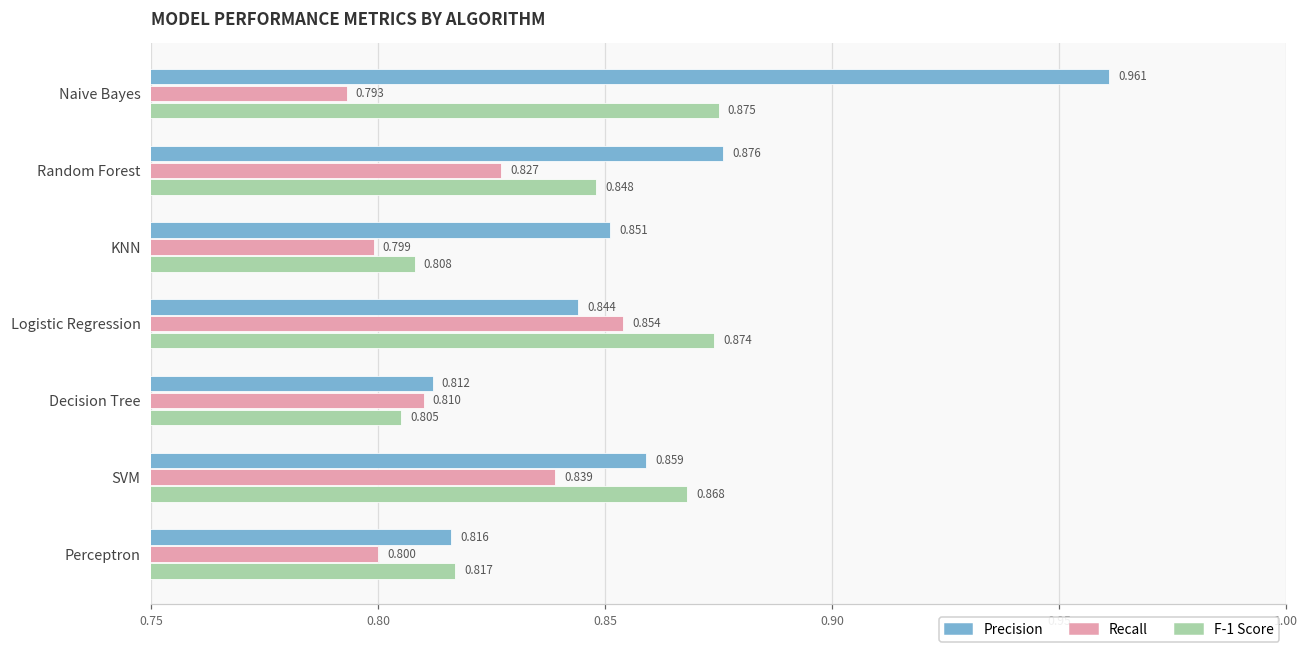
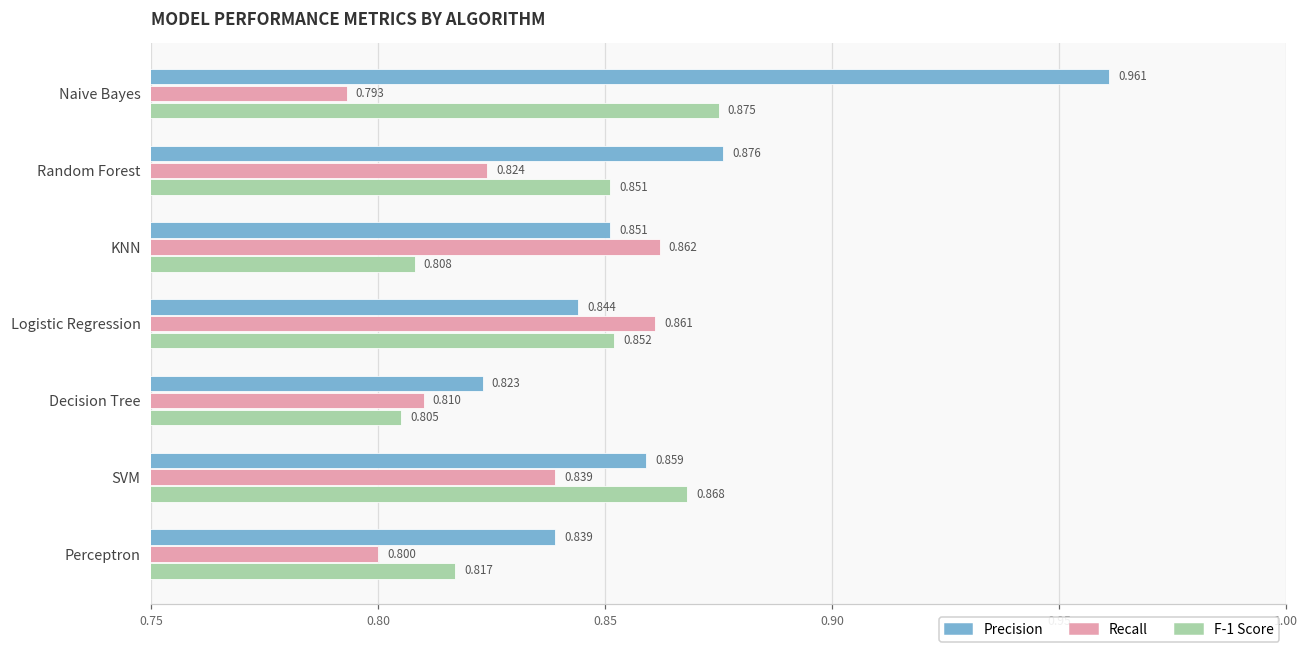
  {
    "Precision": {
      "Naive Bayes": 0.961,
      "Random Forest": 0.876,
      "KNN": 0.851,
      "Logistic Regression": 0.844,
-     "Decision Tree": 0.812,
+     "Decision Tree": 0.823,
      "SVM": 0.859,
-     "Perceptron": 0.816
+     "Perceptron": 0.839
    },
    "Recall": {
      "Naive Bayes": 0.793,
-     "Random Forest": 0.827,
-     "KNN": 0.799,
-     "Logistic Regression": 0.854,
+     "Random Forest": 0.824,
+     "KNN": 0.862,
+     "Logistic Regression": 0.861,
      "Decision Tree": 0.810,
      "SVM": 0.839,
      "Perceptron": 0.800
    },
    "F-1 Score": {
      "Naive Bayes": 0.875,
-     "Random Forest": 0.848,
+     "Random Forest": 0.851,
      "KNN": 0.808,
-     "Logistic Regression": 0.874,
+     "Logistic Regression": 0.852,
      "Decision Tree": 0.805,
      "SVM": 0.868,
      "Perceptron": 0.817
    }
  }
